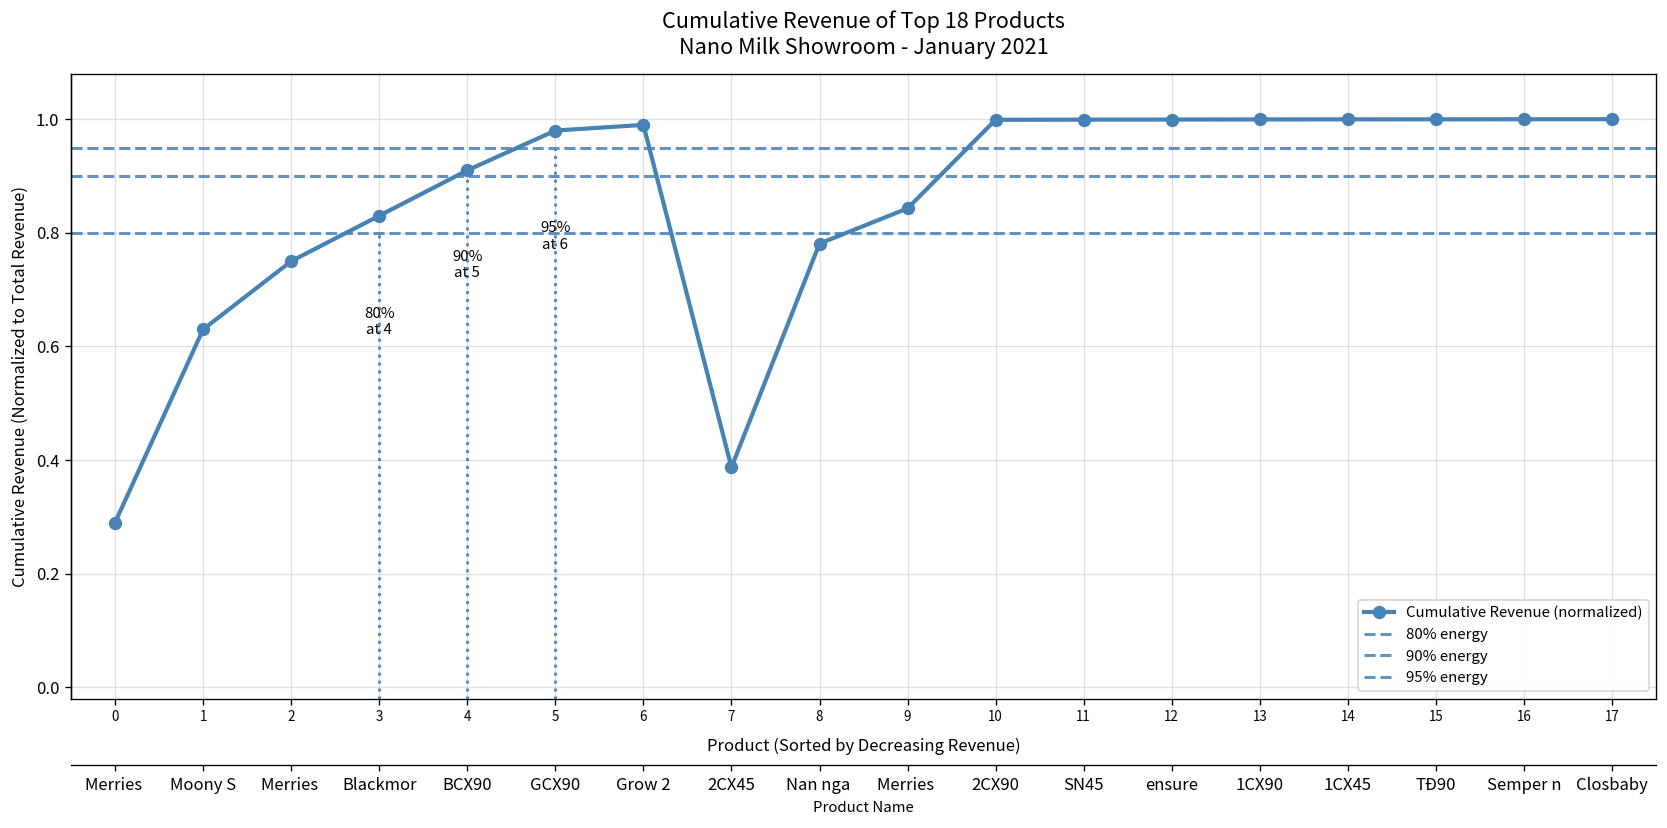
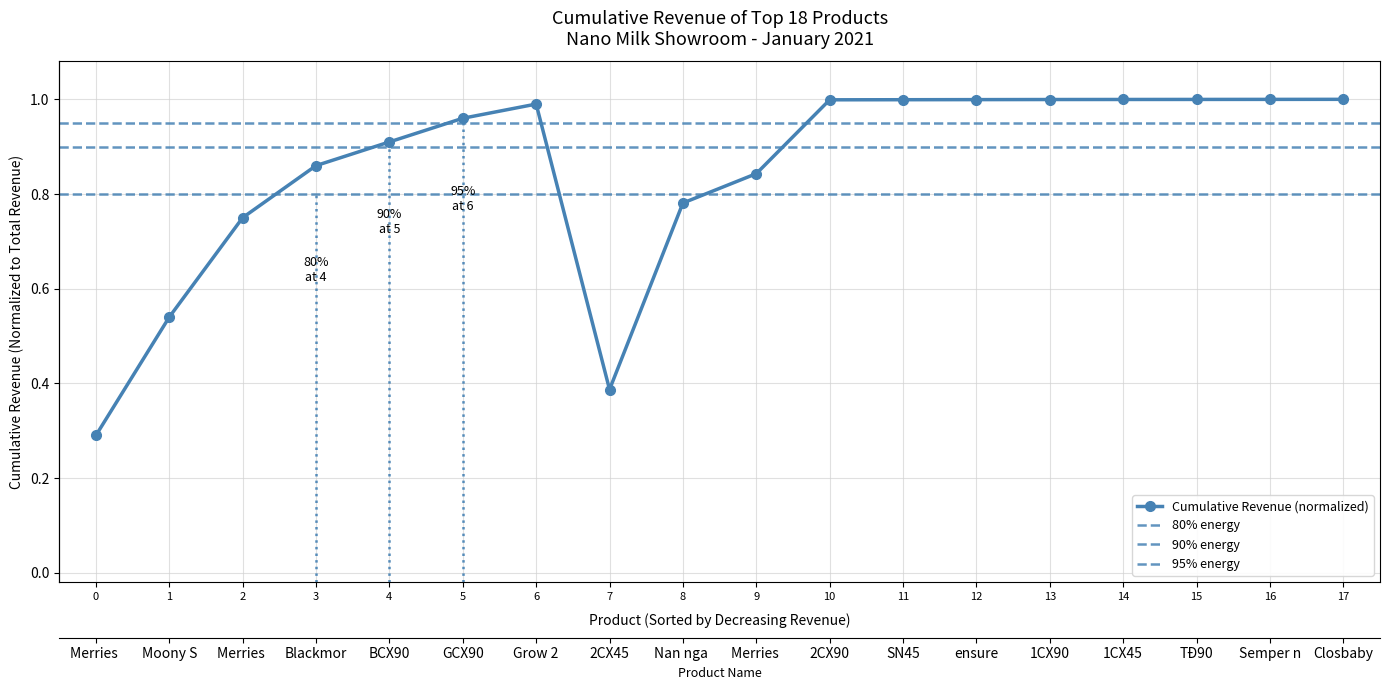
  {
    "0": 0.29,
-   "1": 0.63,
+   "1": 0.54,
    "2": 0.75,
-   "3": 0.83,
+   "3": 0.86,
    "4": 0.91,
-   "5": 0.98,
+   "5": 0.96,
    "6": 0.99,
    "7": 0.39,
    "8": 0.78,
    "9": 0.84,
    "10": 1.00,
    "11": 1.00,
    "12": 1.00,
    "13": 1.00,
    "14": 1.00,
    "15": 1.00,
    "16": 1.00,
    "17": 1.00
  }
